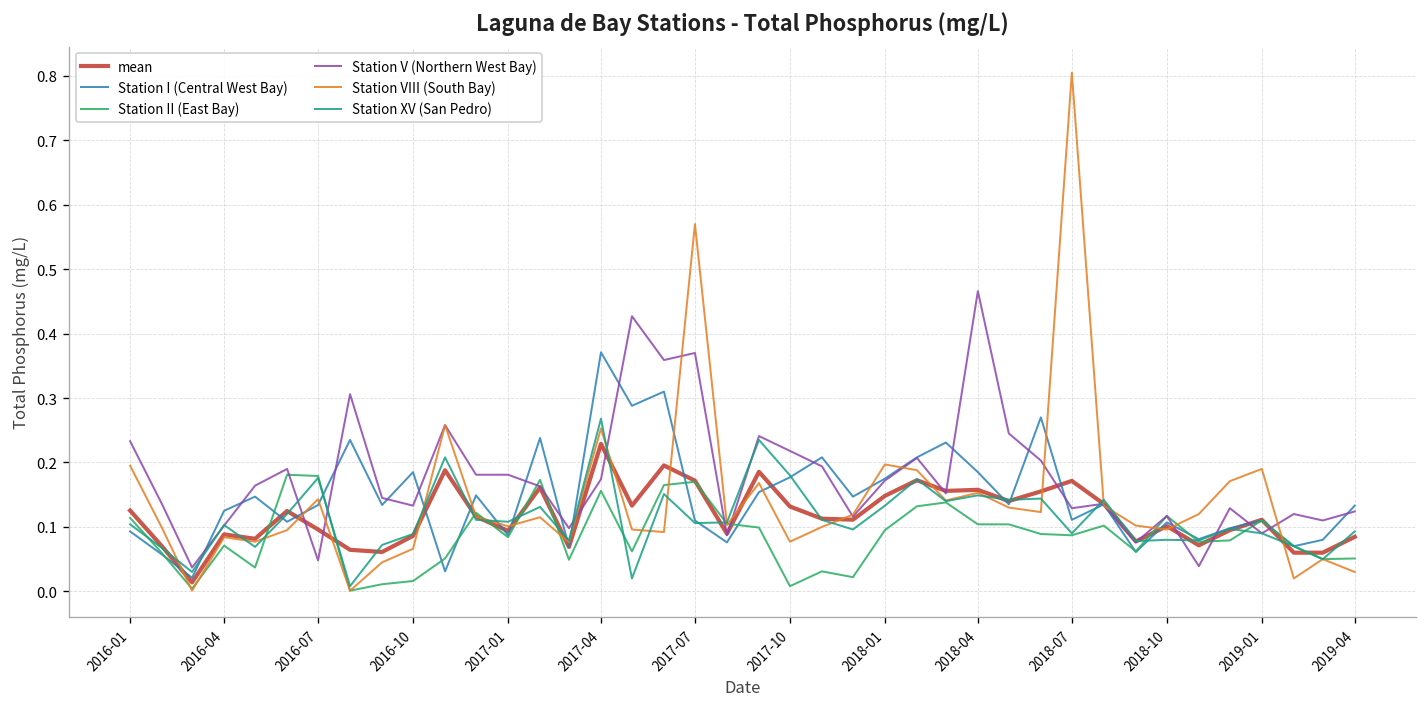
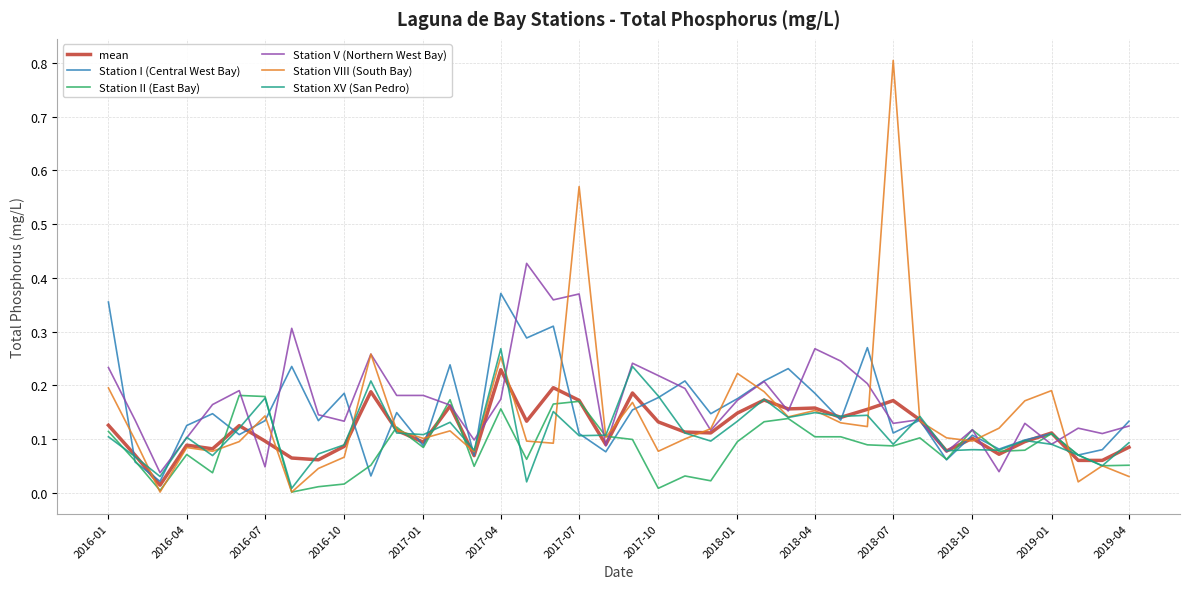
  {
    "mean": {
      "2016-01": 0.13,
      "2016-07": 0.10,
      "2017-01": 0.09,
      "2017-04": 0.23,
      "2017-10": 0.13,
      "2018-01": 0.15,
      "2018-07": 0.17,
      "2018-10": 0.10,
      "2019-04": 0.08
    },
    "Station I (Central West Bay)": {
-     "2016-01": 0.09,
+     "2016-01": 0.36,
      "2016-04": 0.13,
      "2016-07": 0.13,
      "2016-10": 0.19,
      "2017-04": 0.37,
      "2018-04": 0.19,
      "2018-07": 0.11,
      "2018-10": 0.11,
      "2019-04": 0.13
    },
    "Station V (Northern West Bay)": {
      "2016-01": 0.23,
      "2016-07": 0.05,
      "2016-10": 0.13,
      "2017-01": 0.18,
      "2017-04": 0.17,
      "2017-07": 0.37,
      "2017-10": 0.22,
-     "2018-04": 0.47,
+     "2018-04": 0.27,
      "2018-07": 0.13,
      "2019-04": 0.12
    },
    "Station VIII (South Bay)": {
      "2016-01": 0.20,
      "2016-07": 0.14,
      "2016-10": 0.07,
      "2017-01": 0.10,
      "2017-04": 0.25,
      "2017-07": 0.57,
      "2017-10": 0.08,
-     "2018-01": 0.20,
+     "2018-01": 0.22,
      "2018-07": 0.81,
      "2018-10": 0.10,
      "2019-01": 0.19,
      "2019-04": 0.03
    }
  }
